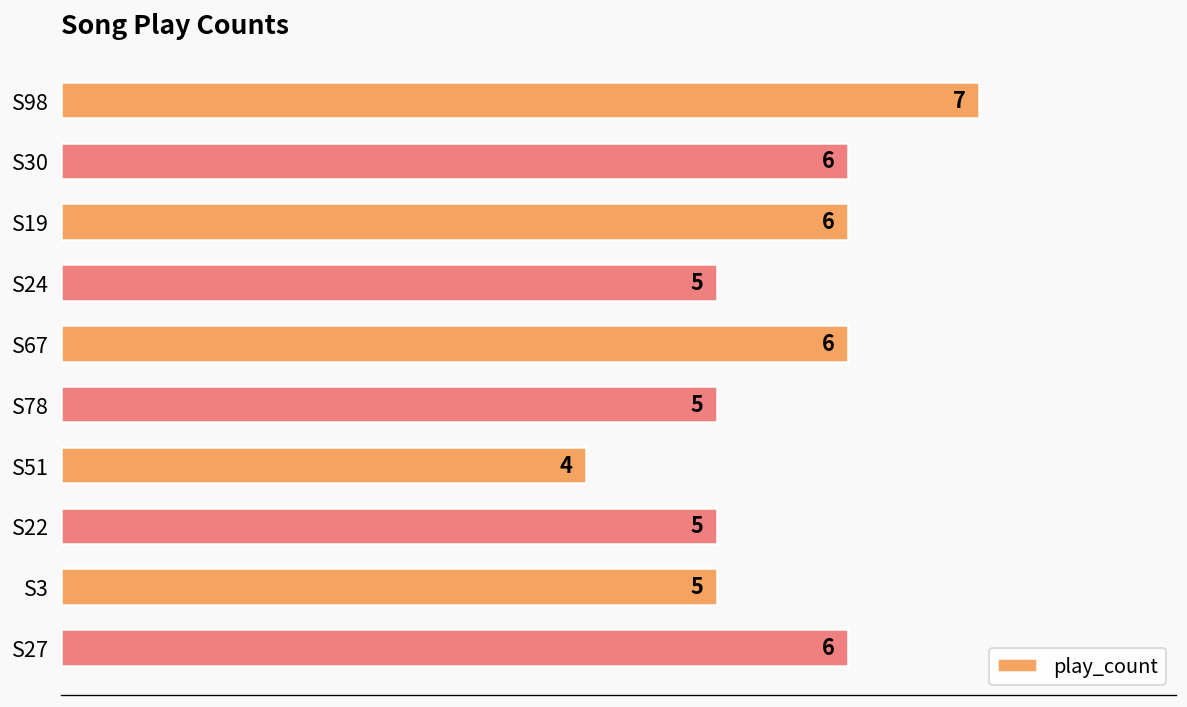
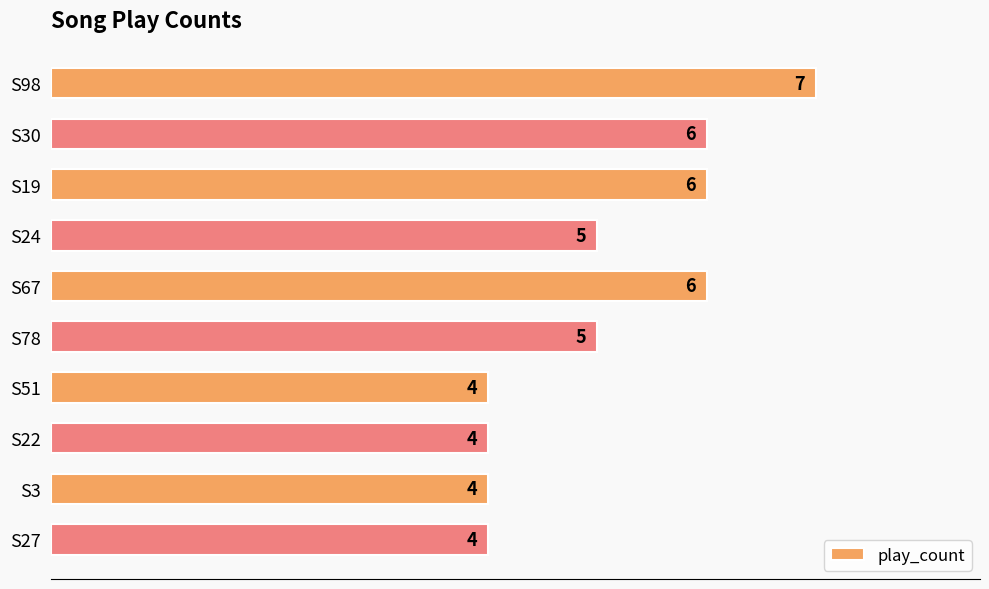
  {
    "S98": 7,
    "S30": 6,
    "S19": 6,
    "S24": 5,
    "S67": 6,
    "S78": 5,
    "S51": 4,
-   "S22": 5,
-   "S3": 5,
-   "S27": 6
+   "S22": 4,
+   "S3": 4,
+   "S27": 4
  }
